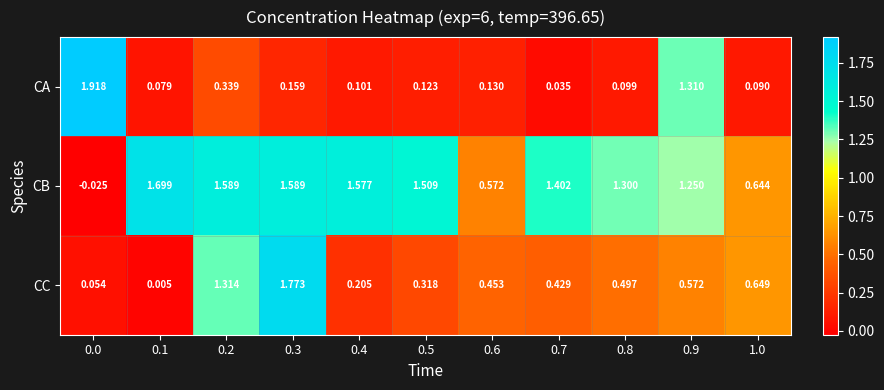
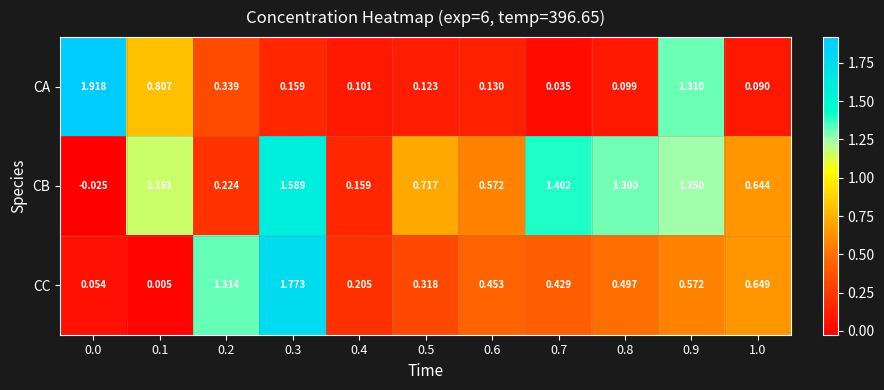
  {
    "CA": {
      "0.0": 1.918,
-     "0.1": 0.079,
+     "0.1": 0.807,
      "0.2": 0.339,
      "0.3": 0.159,
      "0.4": 0.101,
      "0.5": 0.123,
      "0.6": 0.130,
      "0.7": 0.035,
      "0.8": 0.099,
      "0.9": 1.310,
      "1.0": 0.090
    },
    "CB": {
      "0.0": -0.025,
-     "0.1": 1.699,
-     "0.2": 1.589,
+     "0.1": 1.161,
+     "0.2": 0.224,
      "0.3": 1.589,
-     "0.4": 1.577,
-     "0.5": 1.509,
+     "0.4": 0.159,
+     "0.5": 0.717,
      "0.6": 0.572,
      "0.7": 1.402,
      "0.8": 1.300,
      "0.9": 1.250,
      "1.0": 0.644
    },
    "CC": {
      "0.0": 0.054,
      "0.1": 0.005,
      "0.2": 1.314,
      "0.3": 1.773,
      "0.4": 0.205,
      "0.5": 0.318,
      "0.6": 0.453,
      "0.7": 0.429,
      "0.8": 0.497,
      "0.9": 0.572,
      "1.0": 0.649
    }
  }
